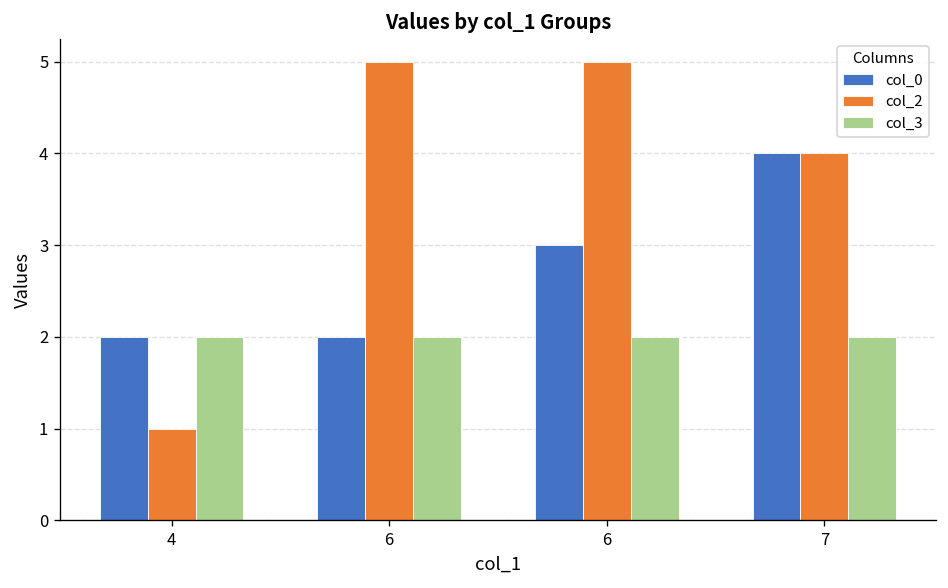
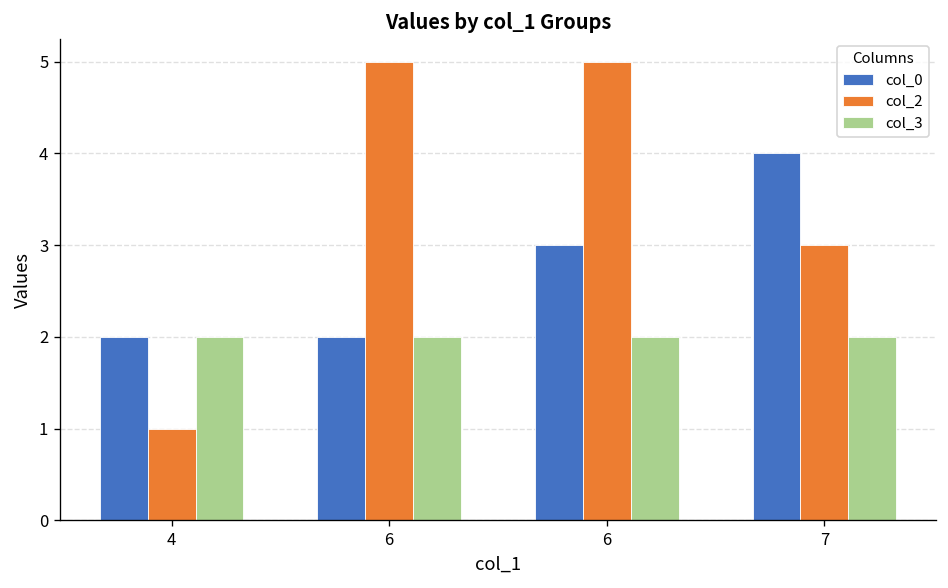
  {
    "col_0": {
      "4": 2,
      "7": 4
    },
    "col_2": {
      "4": 1,
-     "7": 4
+     "7": 3
    },
    "col_3": {
      "4": 2,
      "7": 2
    }
  }
